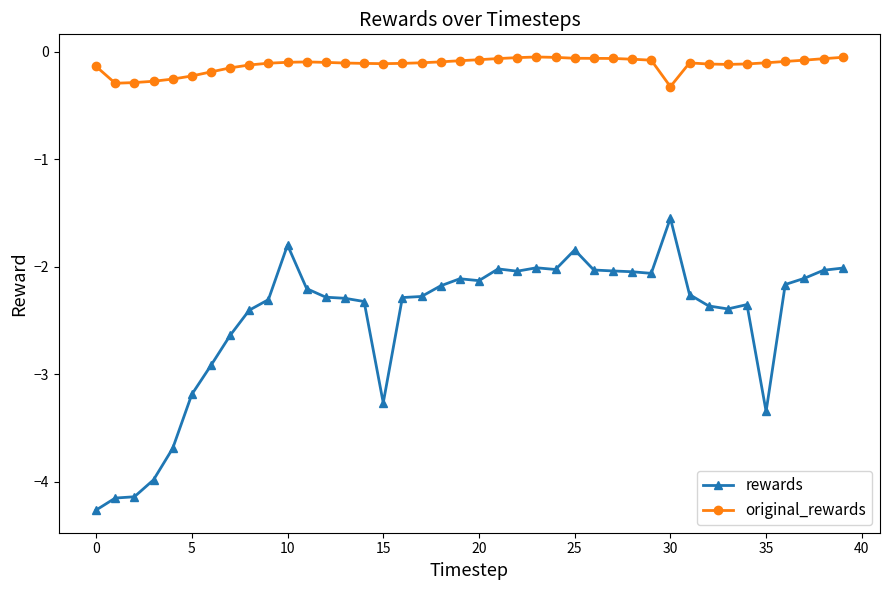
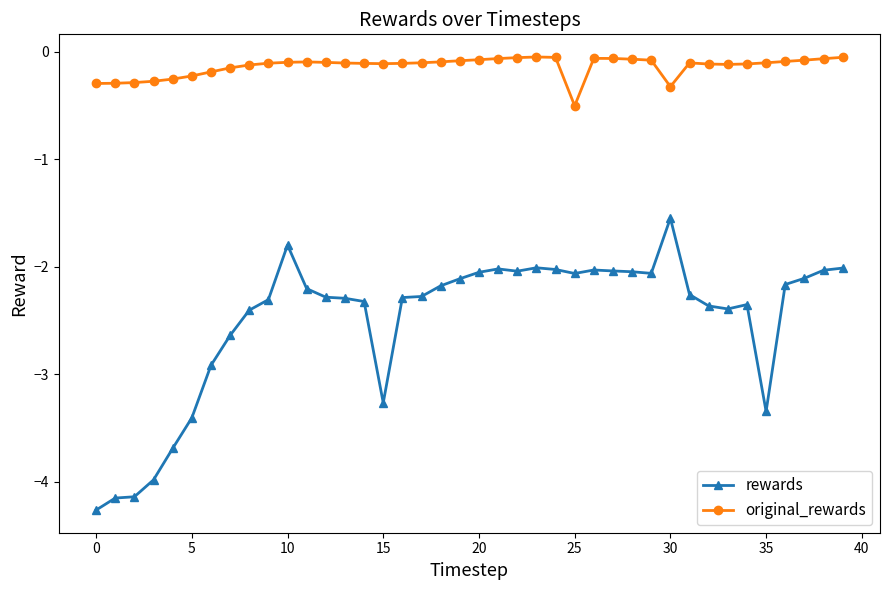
  {
    "rewards": {
      "0": -4.26,
-     "5": -3.19,
+     "5": -3.40,
      "10": -1.80,
      "15": -3.26,
-     "20": -2.13,
-     "25": -1.84,
+     "20": -2.05,
+     "25": -2.06,
      "30": -1.55,
      "35": -3.34
    },
    "original_rewards": {
-     "0": -0.14,
+     "0": -0.29,
      "5": -0.22,
      "10": -0.10,
      "15": -0.11,
      "20": -0.07,
-     "25": -0.06,
+     "25": -0.50,
      "30": -0.32,
      "35": -0.10
    }
  }
